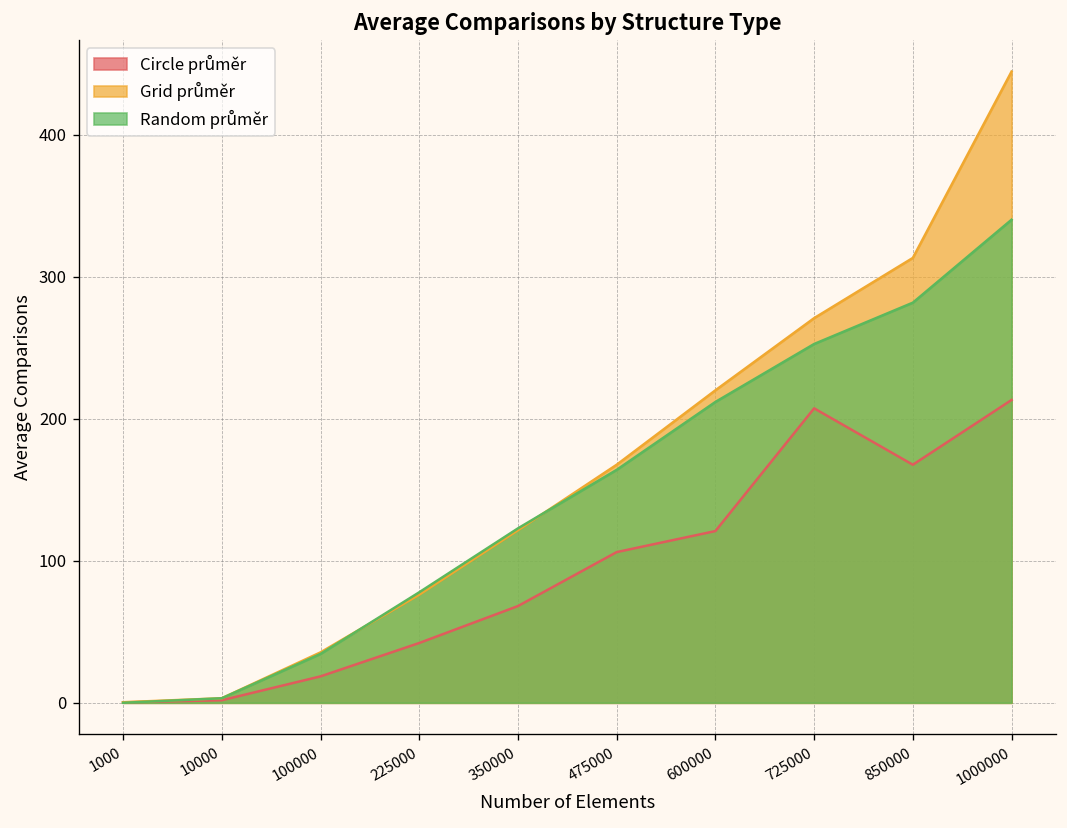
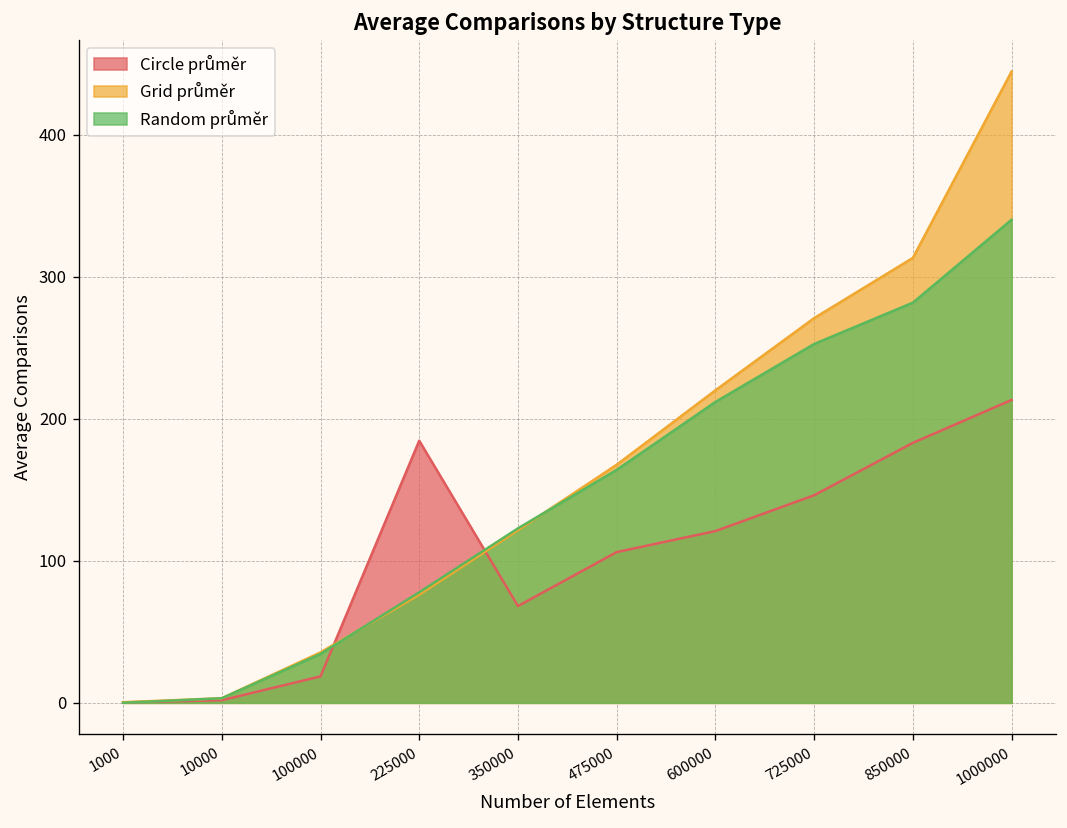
  {
    "Circle průměr": {
      "100000": 19,
-     "225000": 42,
+     "225000": 185,
      "350000": 68,
      "475000": 106,
      "600000": 121,
-     "725000": 207,
-     "850000": 168,
+     "725000": 146,
+     "850000": 183,
      "1000000": 213
    },
    "Grid průměr": {
      "475000": 168,
      "600000": 220,
      "725000": 271,
      "850000": 313,
      "1000000": 444
    },
    "Random průměr": {
      "475000": 164,
      "600000": 212,
      "725000": 253,
      "850000": 282,
      "1000000": 340
    }
  }
